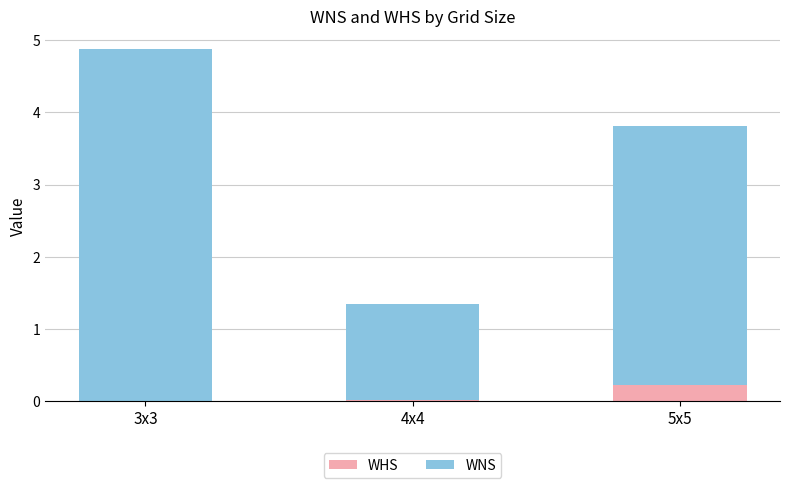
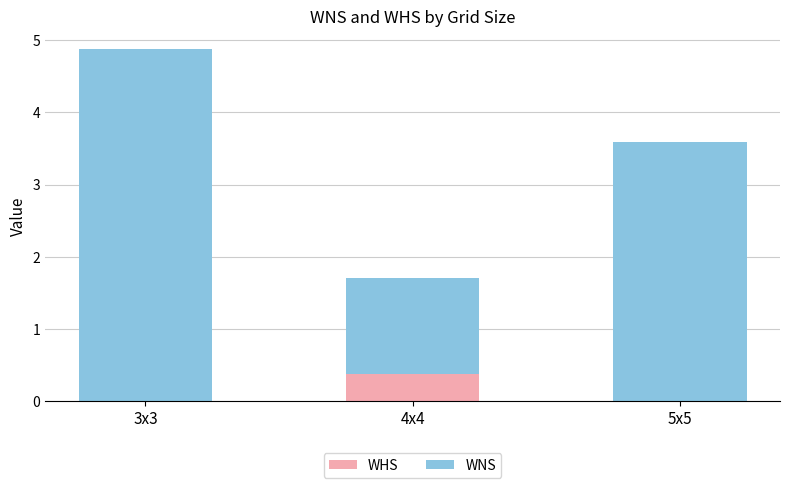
  {
    "WHS": {
-     "4x4": 0.0,
-     "5x5": 0.2
+     "4x4": 0.4,
+     "5x5": 0.0
    },
    "WNS": {
      "3x3": 4.9,
      "4x4": 1.3,
      "5x5": 3.6
    }
  }
